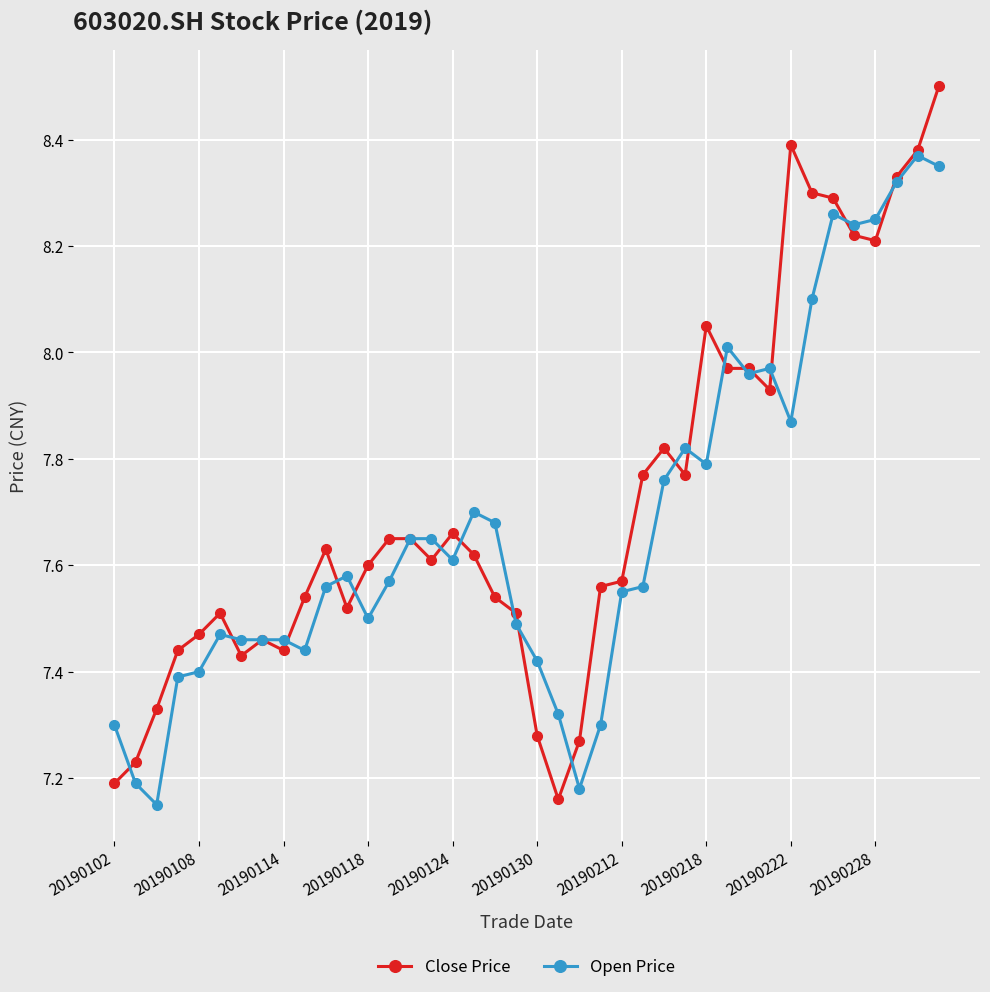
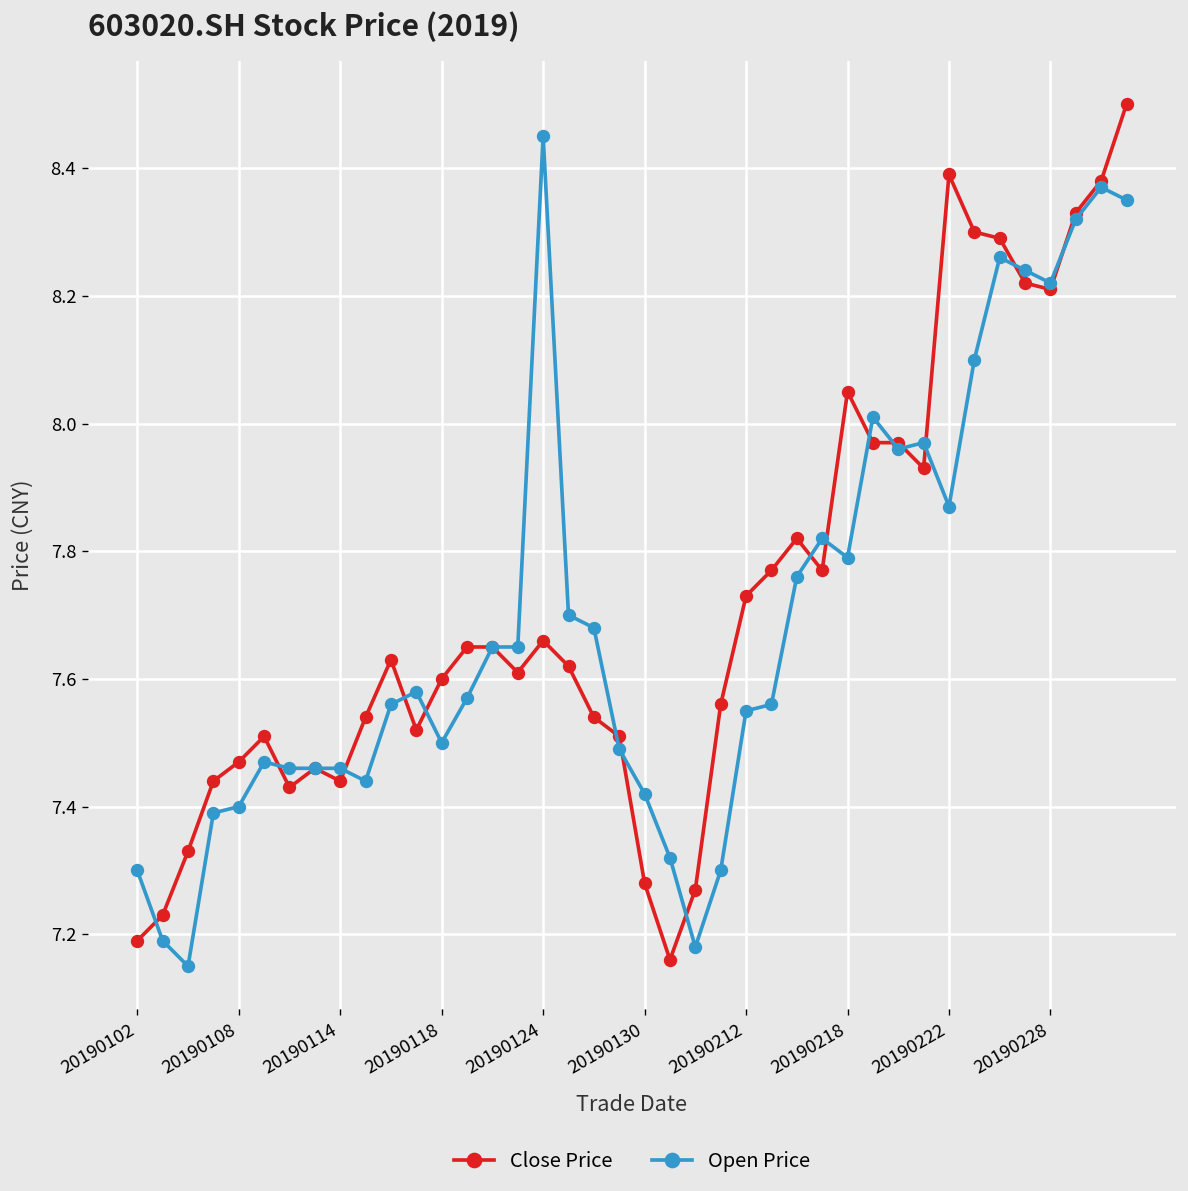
  {
    "Close Price": {
      "20190102": 7.19,
      "20190108": 7.47,
      "20190114": 7.44,
      "20190118": 7.60,
      "20190124": 7.66,
      "20190130": 7.28,
-     "20190212": 7.57,
+     "20190212": 7.73,
      "20190218": 8.05,
      "20190222": 8.39,
      "20190228": 8.21
    },
    "Open Price": {
      "20190102": 7.30,
      "20190108": 7.40,
      "20190114": 7.46,
      "20190118": 7.50,
-     "20190124": 7.61,
+     "20190124": 8.45,
      "20190130": 7.42,
      "20190212": 7.55,
      "20190218": 7.79,
      "20190222": 7.87,
-     "20190228": 8.25
+     "20190228": 8.22
    }
  }
